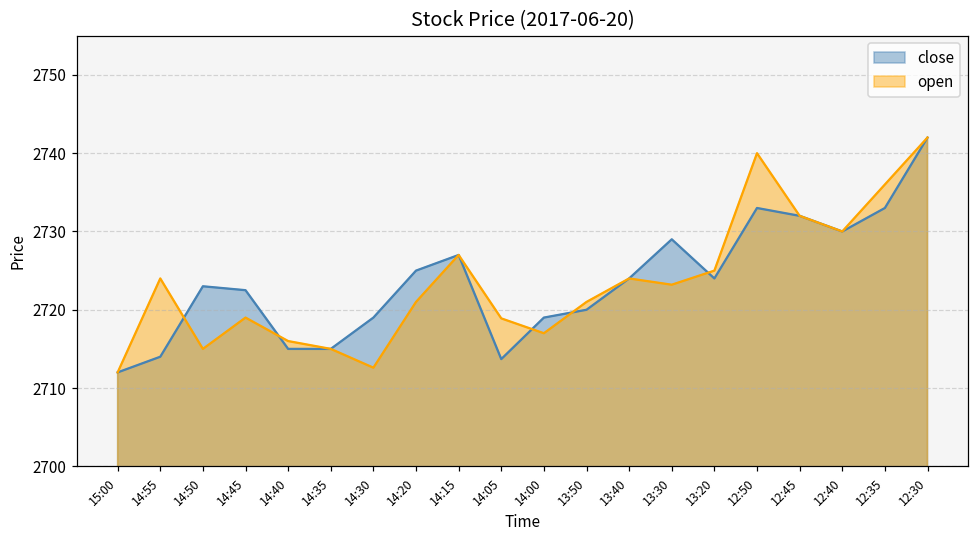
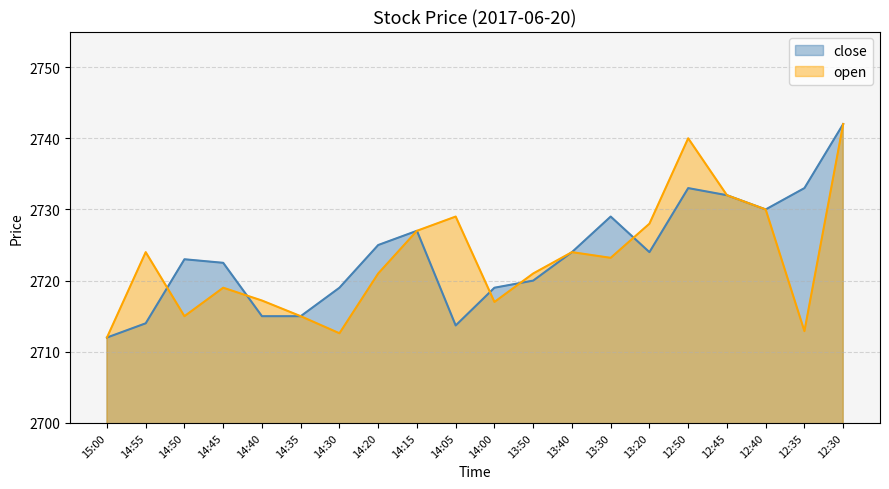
  {
    "close": {
      "14:55": 2714,
      "14:50": 2723,
      "14:45": 2723,
      "14:40": 2715,
      "14:30": 2719,
      "14:20": 2725,
      "14:05": 2714,
      "14:00": 2719,
      "13:50": 2720,
      "13:30": 2729,
      "13:20": 2724,
      "12:50": 2733,
      "12:35": 2733
    },
    "open": {
      "14:55": 2724,
      "14:50": 2715,
      "14:45": 2719,
-     "14:40": 2716,
+     "14:40": 2717,
      "14:30": 2713,
      "14:20": 2721,
-     "14:05": 2719,
+     "14:05": 2729,
      "14:00": 2717,
      "13:50": 2721,
      "13:30": 2723,
-     "13:20": 2725,
+     "13:20": 2728,
      "12:50": 2740,
-     "12:35": 2736
+     "12:35": 2713
    }
  }
